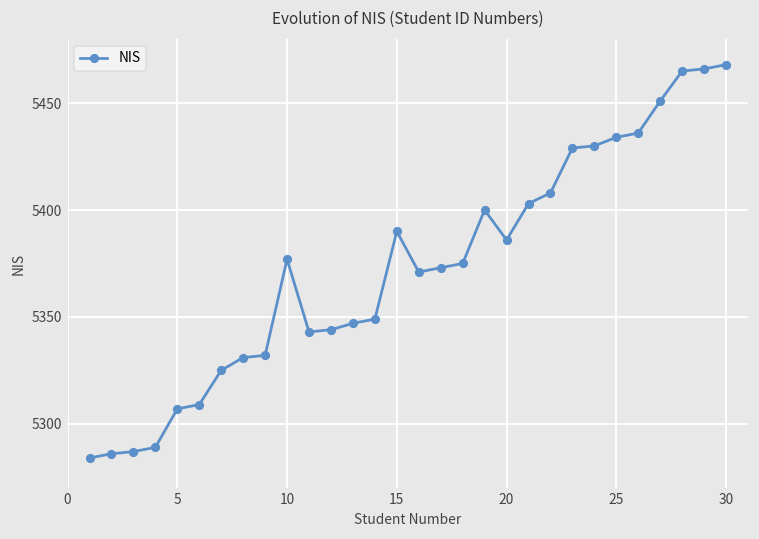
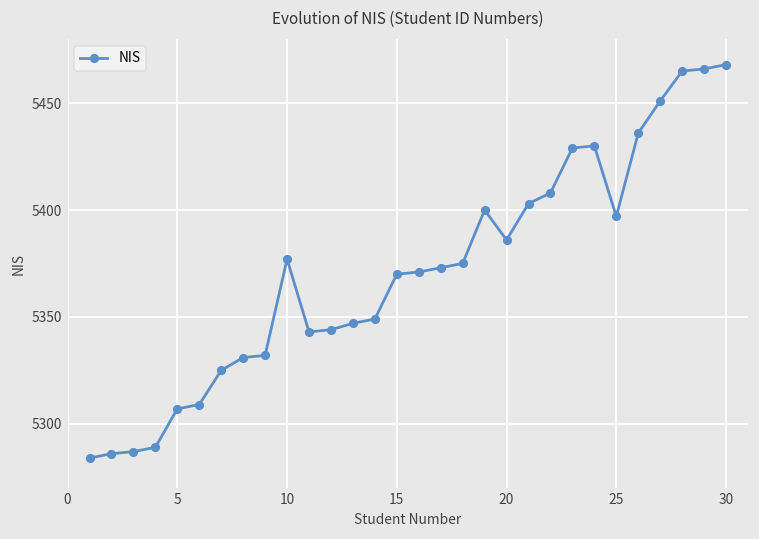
  {
    "5": 5307,
    "10": 5377,
-   "15": 5390,
+   "15": 5370,
    "20": 5386,
-   "25": 5434,
+   "25": 5397,
    "30": 5468
  }
